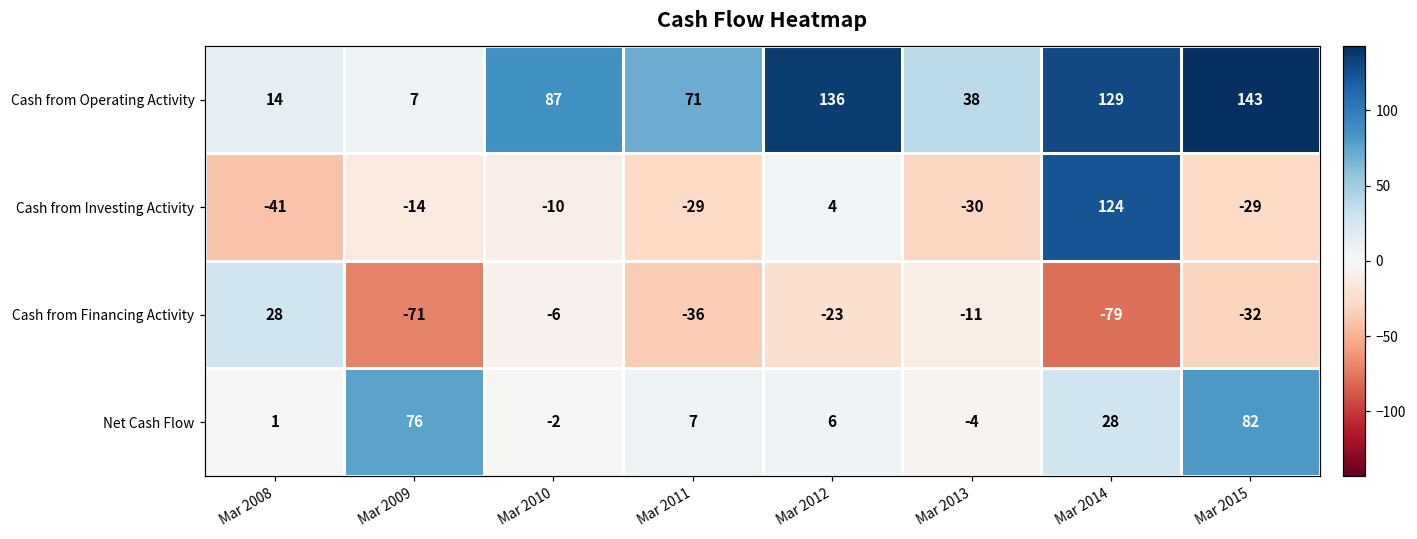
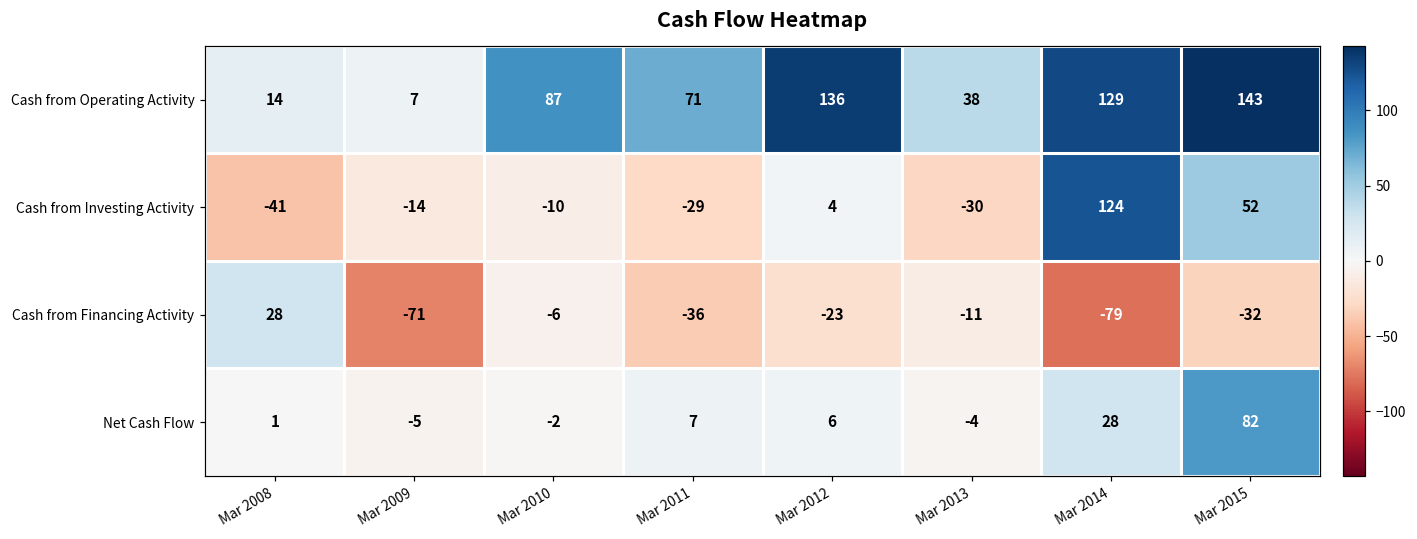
  {
    "Cash from Operating Activity": {
      "Mar 2008": 14,
      "Mar 2009": 7,
      "Mar 2010": 87,
      "Mar 2011": 71,
      "Mar 2012": 136,
      "Mar 2013": 38,
      "Mar 2014": 129,
      "Mar 2015": 143
    },
    "Cash from Investing Activity": {
      "Mar 2008": -41,
      "Mar 2009": -14,
      "Mar 2010": -10,
      "Mar 2011": -29,
      "Mar 2012": 4,
      "Mar 2013": -30,
      "Mar 2014": 124,
-     "Mar 2015": -29
+     "Mar 2015": 52
    },
    "Cash from Financing Activity": {
      "Mar 2008": 28,
      "Mar 2009": -71,
      "Mar 2010": -6,
      "Mar 2011": -36,
      "Mar 2012": -23,
      "Mar 2013": -11,
      "Mar 2014": -79,
      "Mar 2015": -32
    },
    "Net Cash Flow": {
      "Mar 2008": 1,
-     "Mar 2009": 76,
+     "Mar 2009": -5,
      "Mar 2010": -2,
      "Mar 2011": 7,
      "Mar 2012": 6,
      "Mar 2013": -4,
      "Mar 2014": 28,
      "Mar 2015": 82
    }
  }
